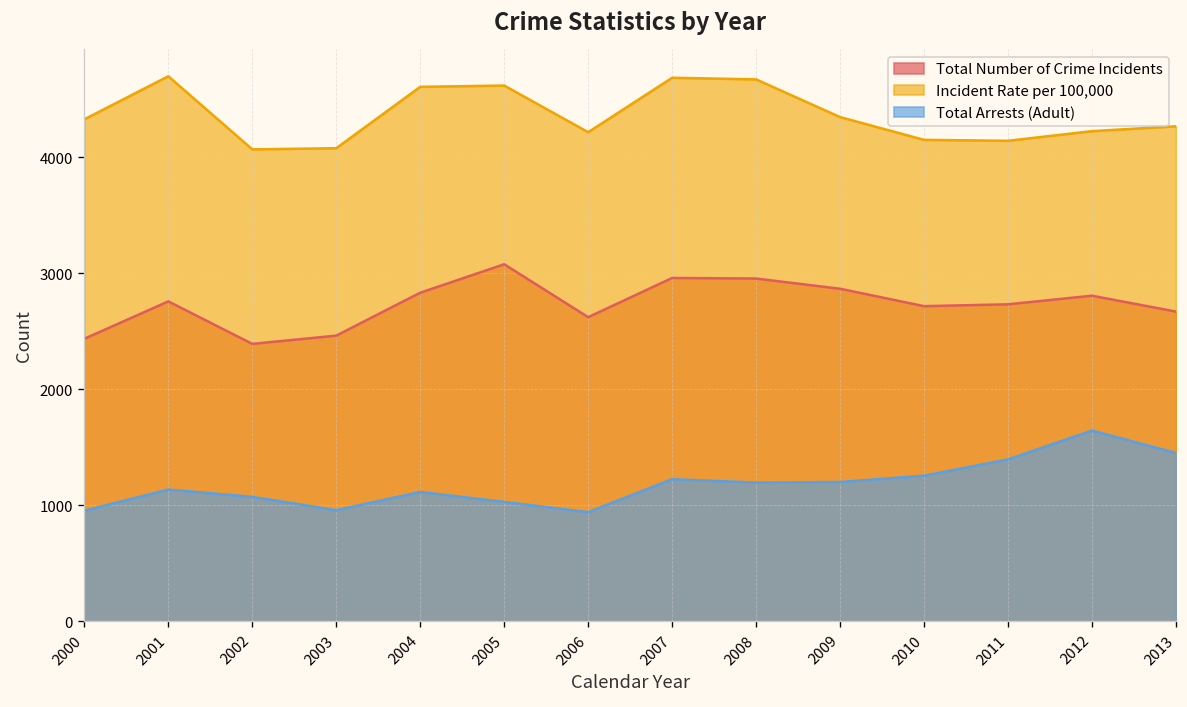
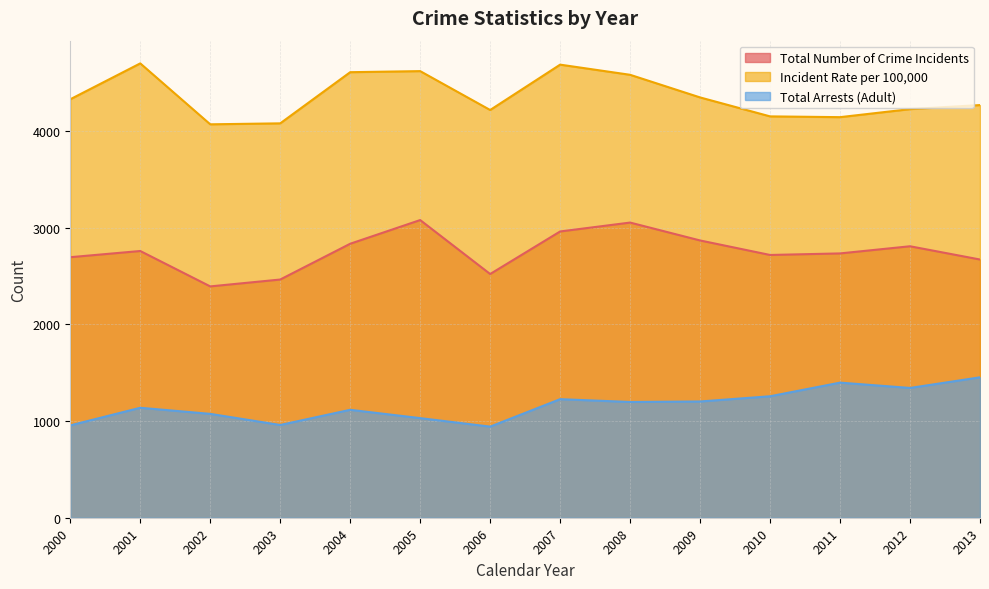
  {
    "Total Number of Crime Incidents": {
-     "2000": 2400,
+     "2000": 2700,
      "2001": 2800,
      "2002": 2400,
      "2003": 2500,
      "2004": 2800,
      "2005": 3100,
-     "2006": 2600,
+     "2006": 2500,
      "2007": 3000,
-     "2008": 3000,
+     "2008": 3100,
      "2009": 2900,
      "2010": 2700,
      "2011": 2700,
      "2012": 2800,
      "2013": 2700
    },
    "Incident Rate per 100,000": {
      "2000": 4300,
      "2001": 4700,
      "2002": 4100,
      "2003": 4100,
      "2004": 4600,
      "2005": 4600,
      "2006": 4200,
      "2007": 4700,
-     "2008": 4700,
+     "2008": 4600,
      "2009": 4300,
      "2010": 4200,
      "2011": 4100,
      "2012": 4200,
      "2013": 4300
    },
    "Total Arrests (Adult)": {
      "2000": 1000,
      "2001": 1100,
      "2002": 1100,
      "2003": 1000,
      "2004": 1100,
      "2005": 1000,
      "2006": 900,
      "2007": 1200,
      "2008": 1200,
      "2009": 1200,
      "2010": 1300,
      "2011": 1400,
-     "2012": 1600,
+     "2012": 1300,
      "2013": 1500
    }
  }
